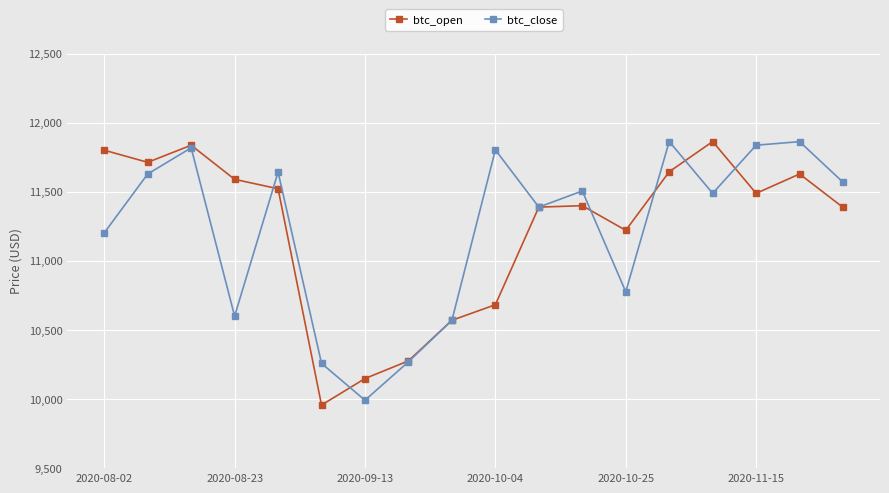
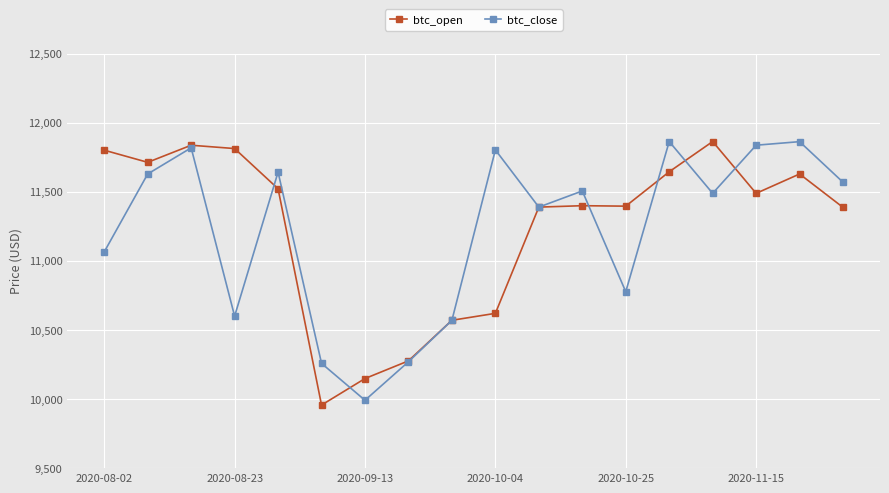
  {
    "btc_open": {
      "2020-08-02": "11,800",
-     "2020-08-23": "11,590",
+     "2020-08-23": "11,810",
      "2020-09-13": "10,150",
-     "2020-10-04": "10,680",
-     "2020-10-25": "11,220",
+     "2020-10-04": "10,620",
+     "2020-10-25": "11,400",
      "2020-11-15": "11,490"
    },
    "btc_close": {
-     "2020-08-02": "11,200",
+     "2020-08-02": "11,070",
      "2020-08-23": "10,600",
      "2020-09-13": "9,990",
      "2020-10-04": "11,800",
      "2020-10-25": "10,780",
      "2020-11-15": "11,840"
    }
  }
